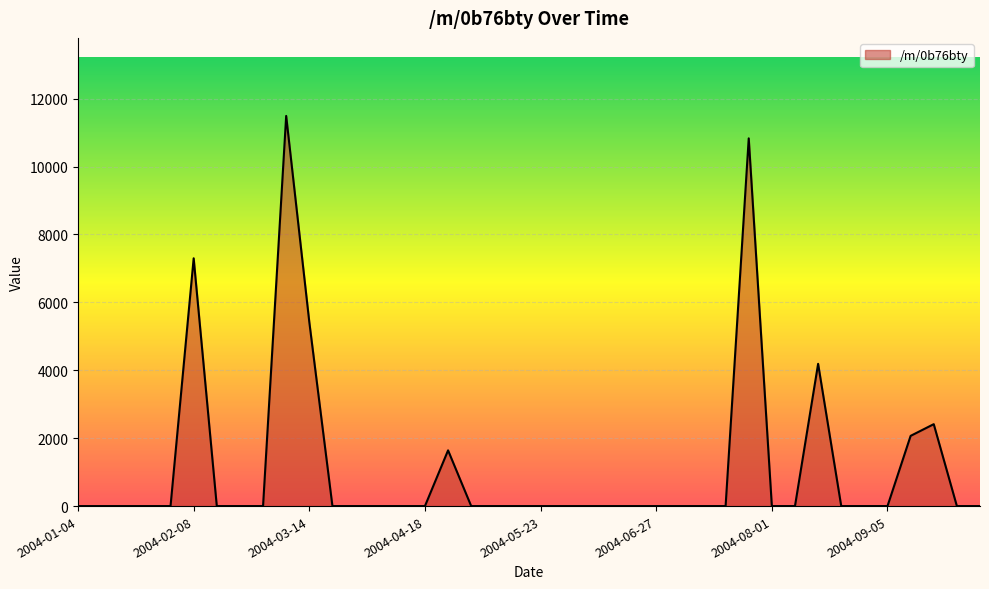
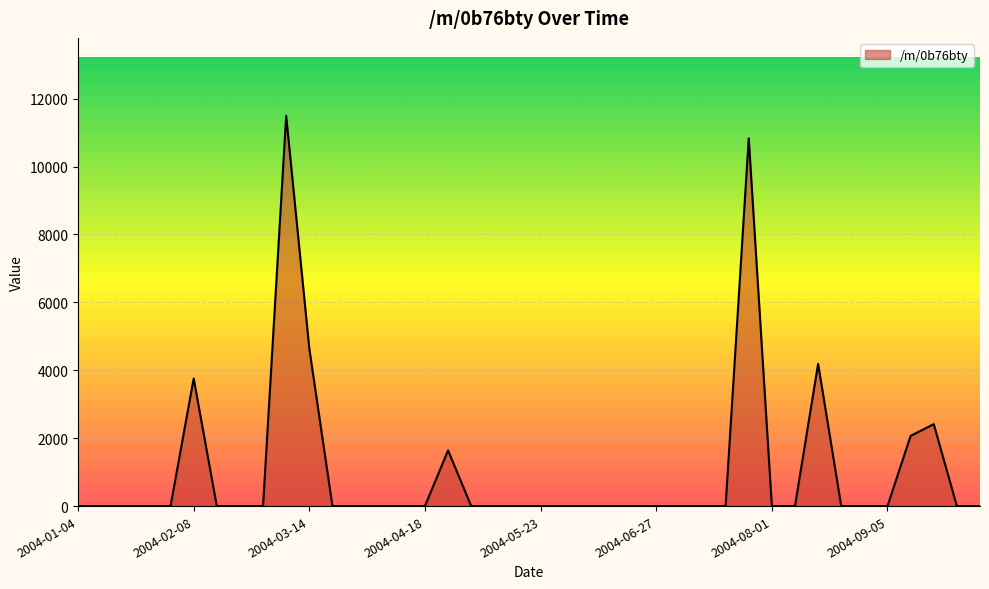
  {
    "2004-01-04": 0,
-   "2004-02-08": 7300,
-   "2004-03-14": 5400,
+   "2004-02-08": 3800,
+   "2004-03-14": 4600,
    "2004-04-18": 0,
    "2004-05-23": 0,
    "2004-06-27": 0,
    "2004-08-01": 0,
    "2004-09-05": 0
  }
